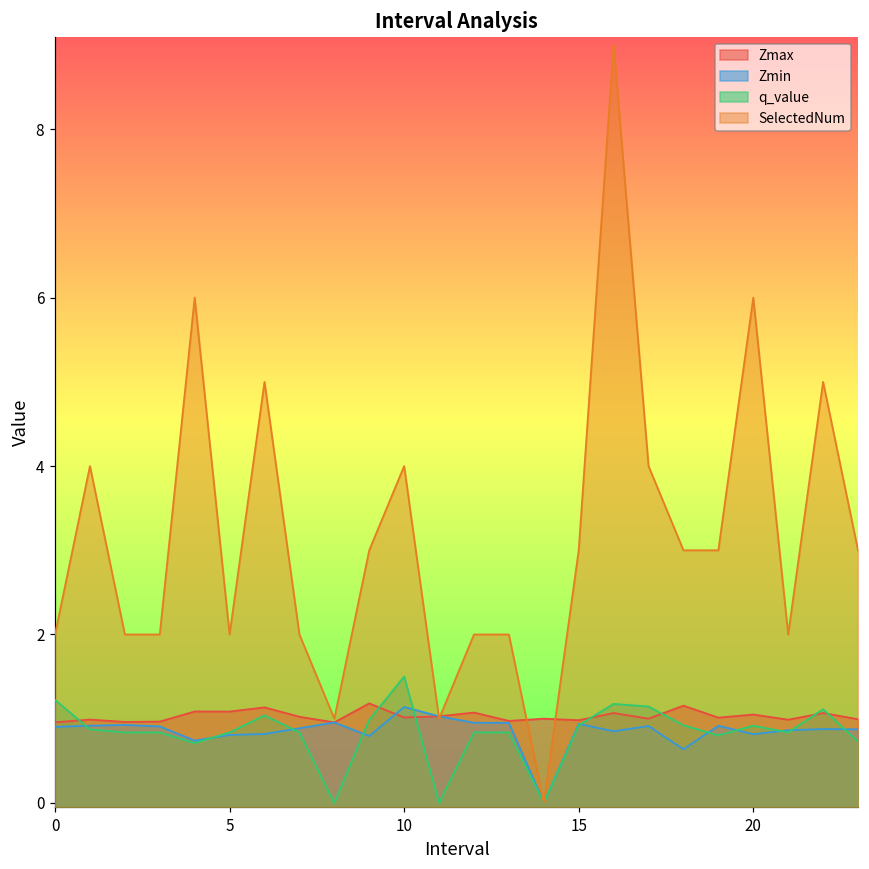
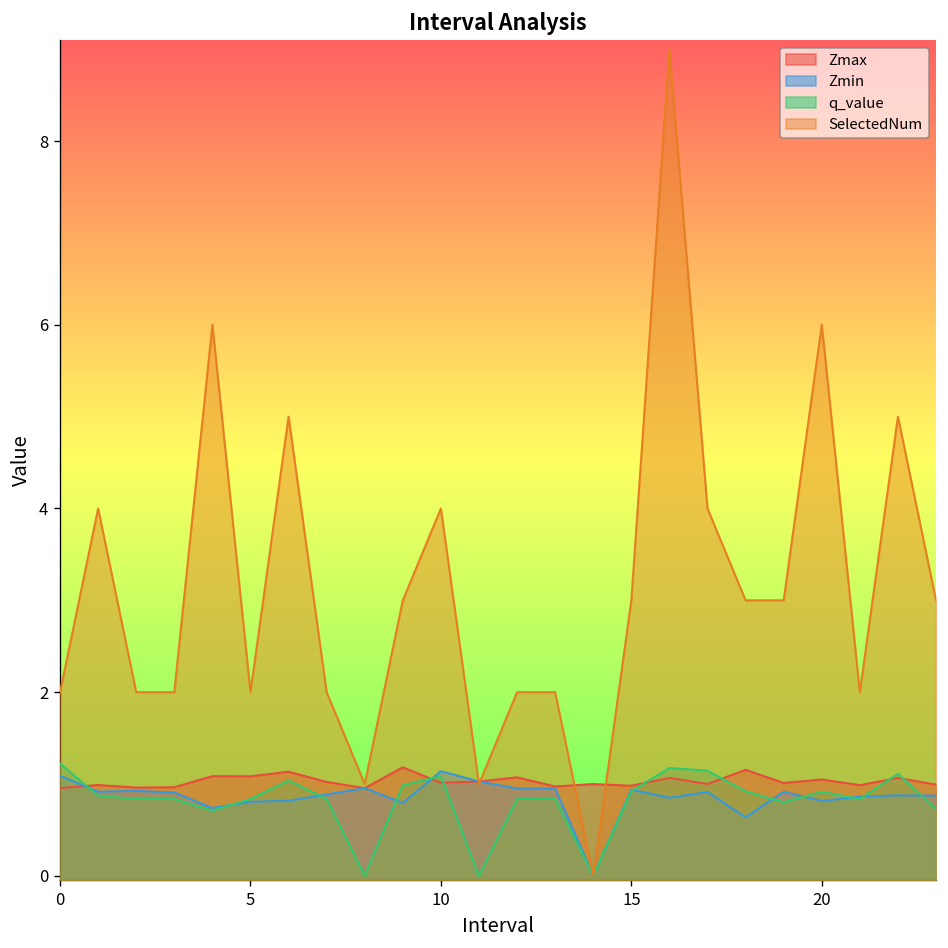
  {
    "Zmin": {
-     "0": 0.9,
+     "0": 1.1,
      "10": 1.1,
      "20": 0.8
    },
    "q_value": {
      "0": 1.2,
-     "10": 1.5,
+     "10": 1.1,
      "20": 0.9
    }
  }
